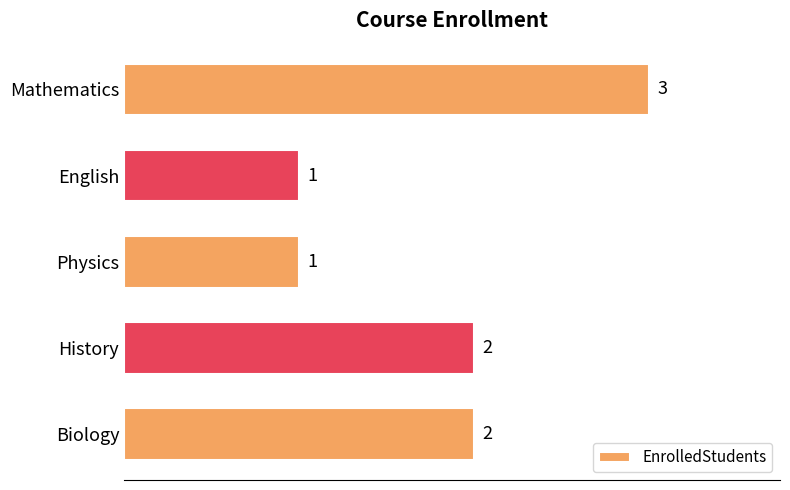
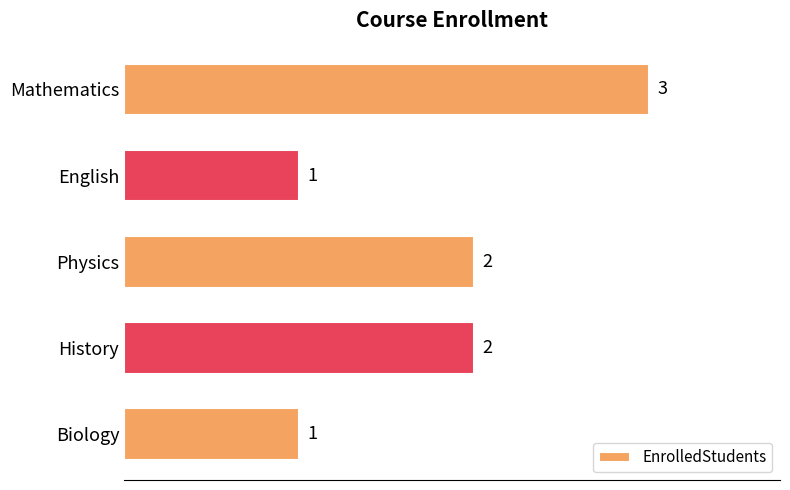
  {
    "Mathematics": 3,
    "English": 1,
-   "Physics": 1,
+   "Physics": 2,
    "History": 2,
-   "Biology": 2
+   "Biology": 1
  }
